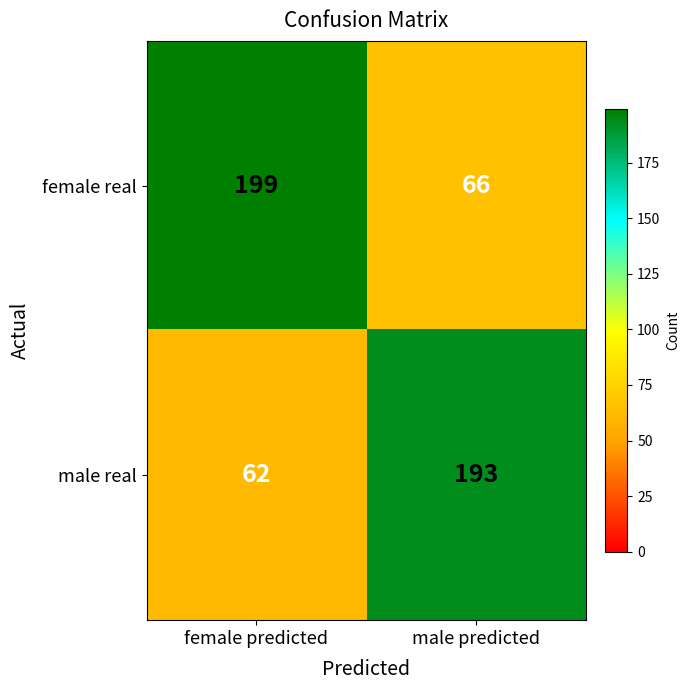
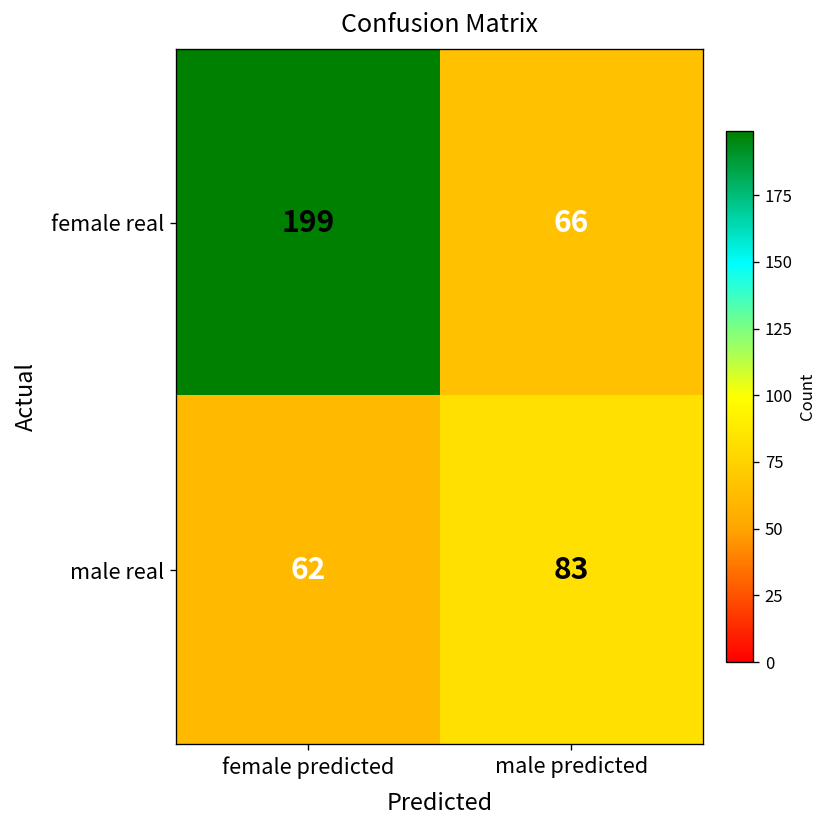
  {
    "female real": {
      "female predicted": 199,
      "male predicted": 66
    },
    "male real": {
      "female predicted": 62,
-     "male predicted": 193
+     "male predicted": 83
    }
  }
